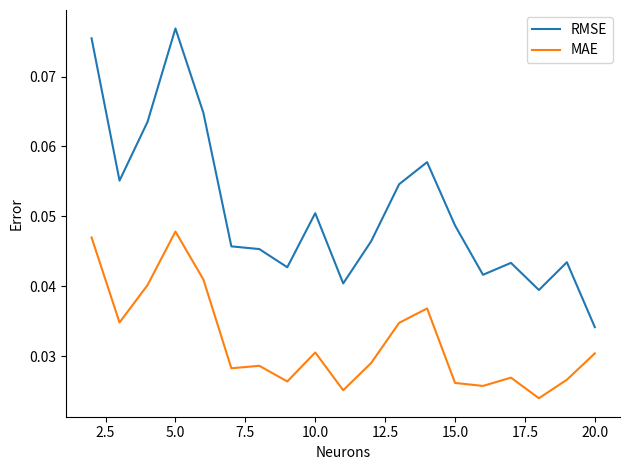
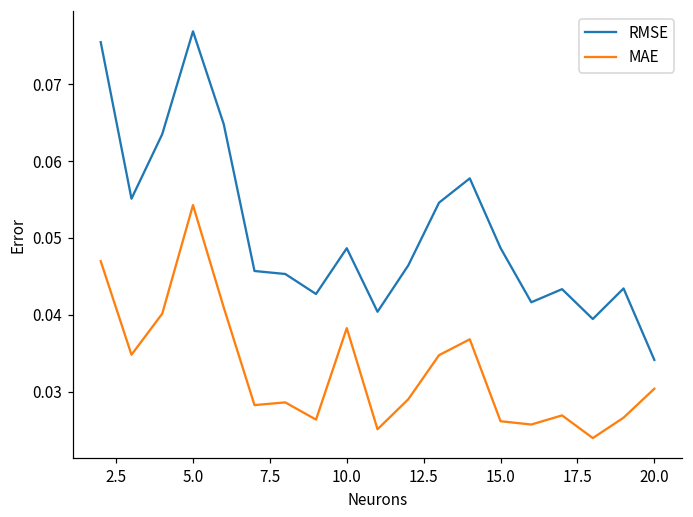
  {
    "RMSE": {
      "5.0": 0.077,
-     "10.0": 0.050,
+     "10.0": 0.049,
      "15.0": 0.049,
      "20.0": 0.034
    },
    "MAE": {
-     "5.0": 0.048,
-     "10.0": 0.031,
+     "5.0": 0.054,
+     "10.0": 0.038,
      "15.0": 0.026,
      "20.0": 0.030
    }
  }
